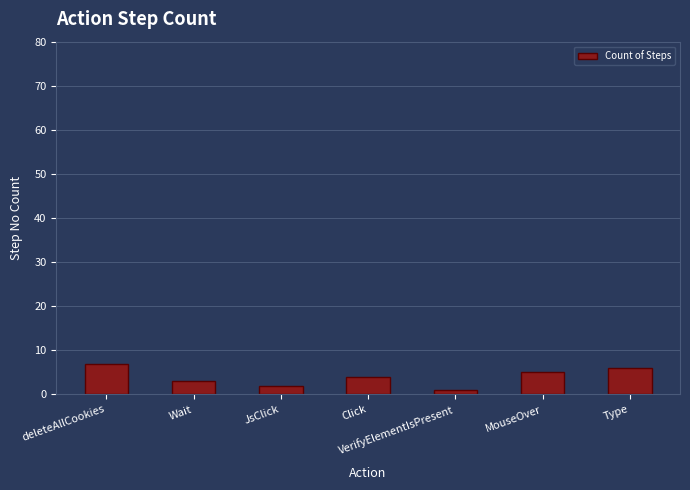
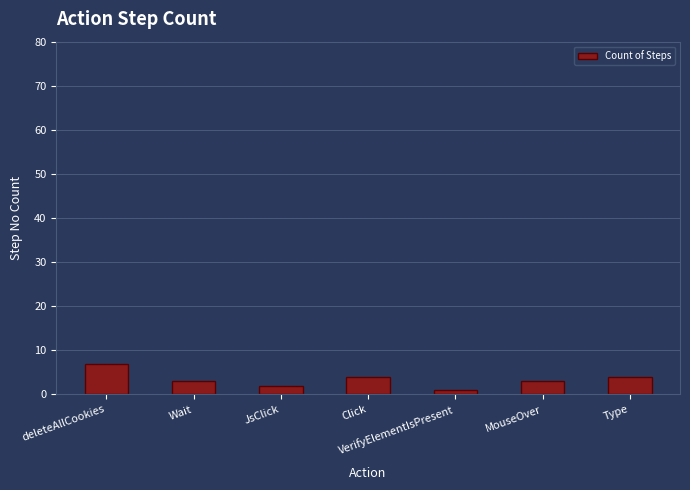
  {
    "deleteAllCookies": 7,
    "Wait": 3,
    "JsClick": 2,
    "Click": 4,
    "VerifyElementIsPresent": 1,
-   "MouseOver": 5,
-   "Type": 6
+   "MouseOver": 3,
+   "Type": 4
  }
